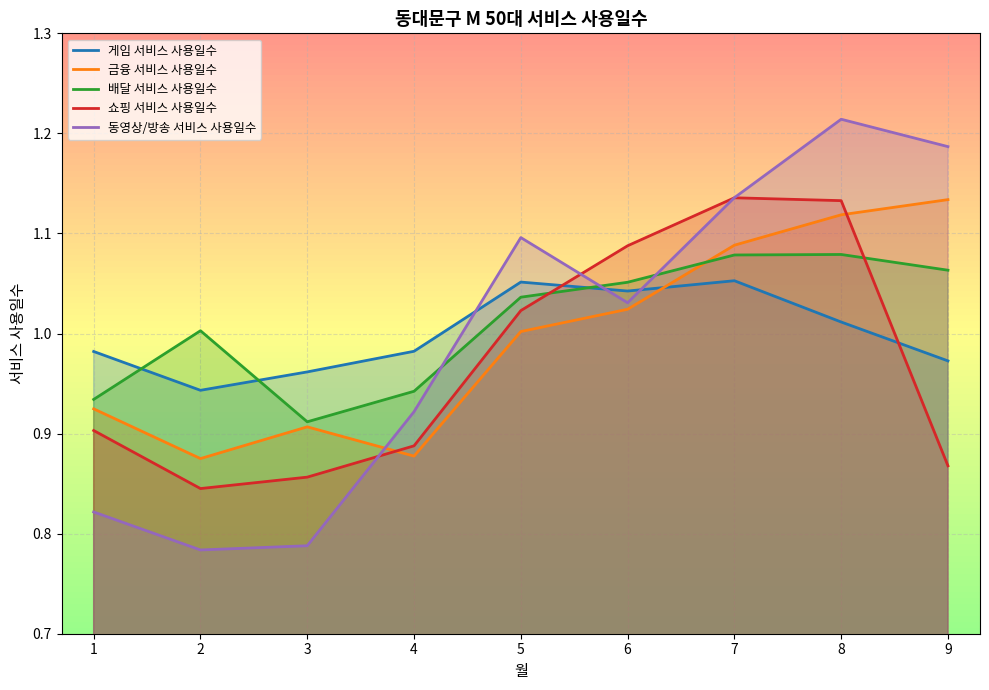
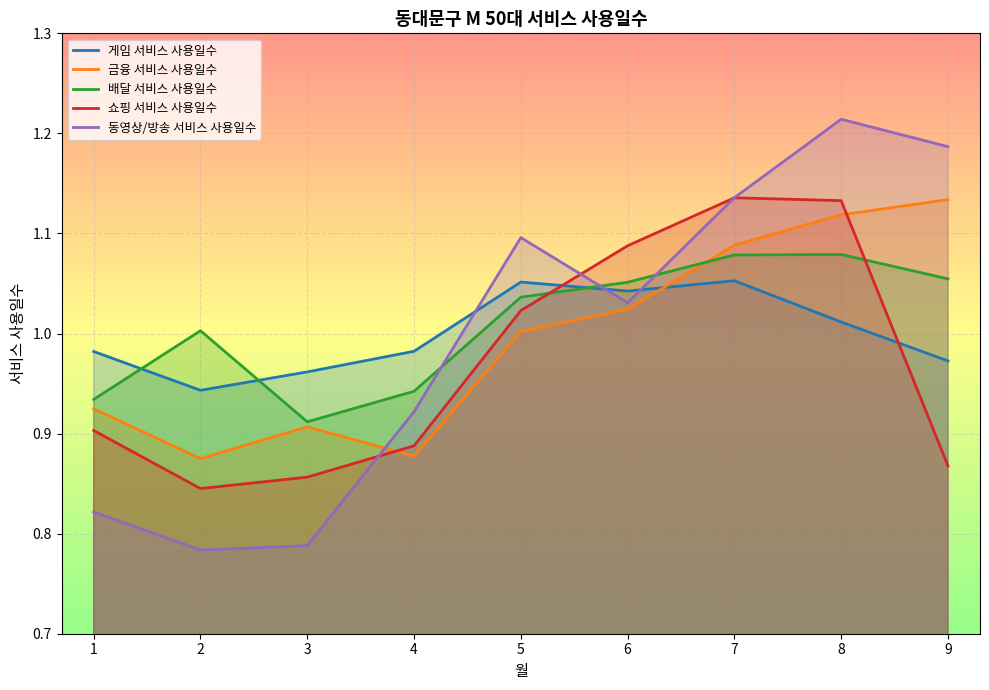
  {
    "게임 서비스 사용일수": {
      "1": 0.982,
      "2": 0.943,
      "3": 0.962,
      "4": 0.982,
      "5": 1.051,
      "6": 1.042,
      "7": 1.053,
      "8": 1.012,
      "9": 0.973
    },
    "금융 서비스 사용일수": {
      "1": 0.925,
      "2": 0.875,
      "3": 0.907,
      "4": 0.878,
      "5": 1.002,
      "6": 1.024,
      "7": 1.088,
      "8": 1.119,
      "9": 1.134
    },
    "배달 서비스 사용일수": {
      "1": 0.934,
      "2": 1.003,
      "3": 0.912,
      "4": 0.942,
      "5": 1.036,
      "6": 1.051,
      "7": 1.078,
      "8": 1.079,
-     "9": 1.063
+     "9": 1.055
    },
    "쇼핑 서비스 사용일수": {
      "1": 0.903,
      "2": 0.845,
      "3": 0.856,
      "4": 0.888,
      "5": 1.023,
      "6": 1.088,
      "8": 1.133,
      "9": 0.868
    },
    "동영상/방송 서비스 사용일수": {
      "1": 0.822,
      "2": 0.784,
      "3": 0.788,
      "4": 0.922,
      "5": 1.096,
      "6": 1.031,
      "8": 1.214,
      "9": 1.187
    }
  }
